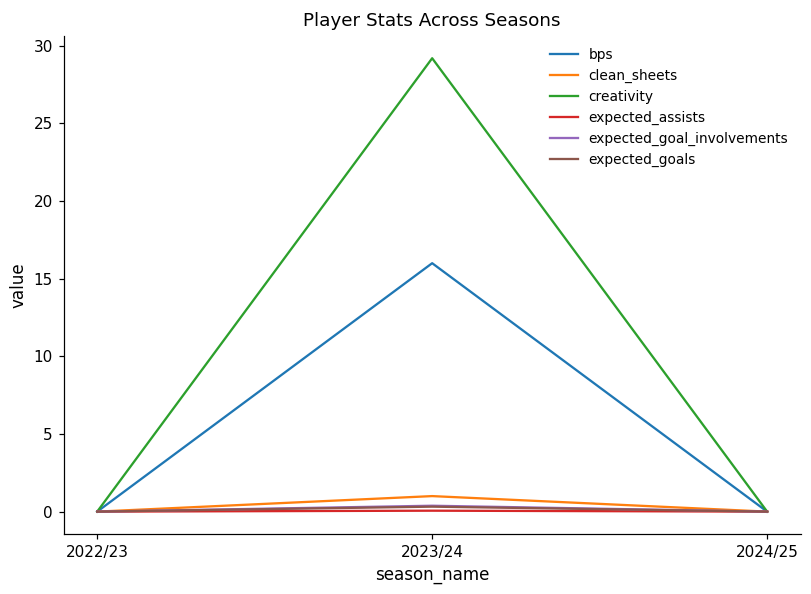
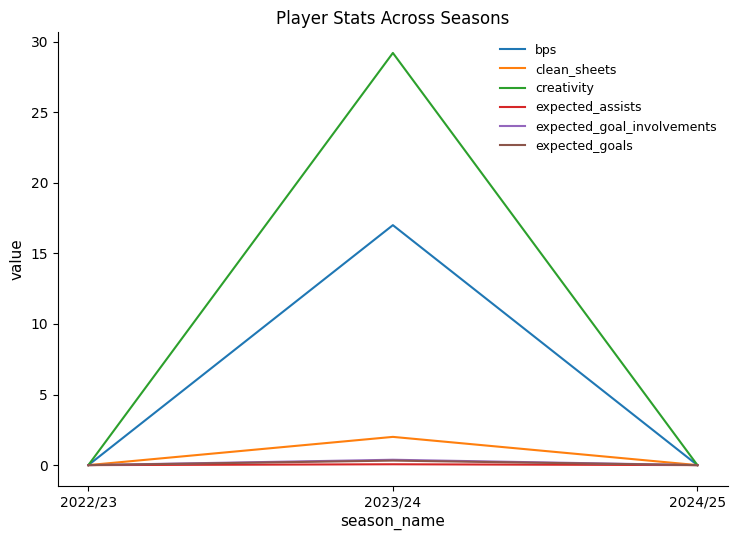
  {
    "bps": {
-     "2023/24": 16
+     "2023/24": 17
    },
    "clean_sheets": {
-     "2023/24": 1
+     "2023/24": 2
    },
    "creativity": {
      "2023/24": 29.2
    },
    "expected_assists": {
      "2023/24": 0
    }
  }
